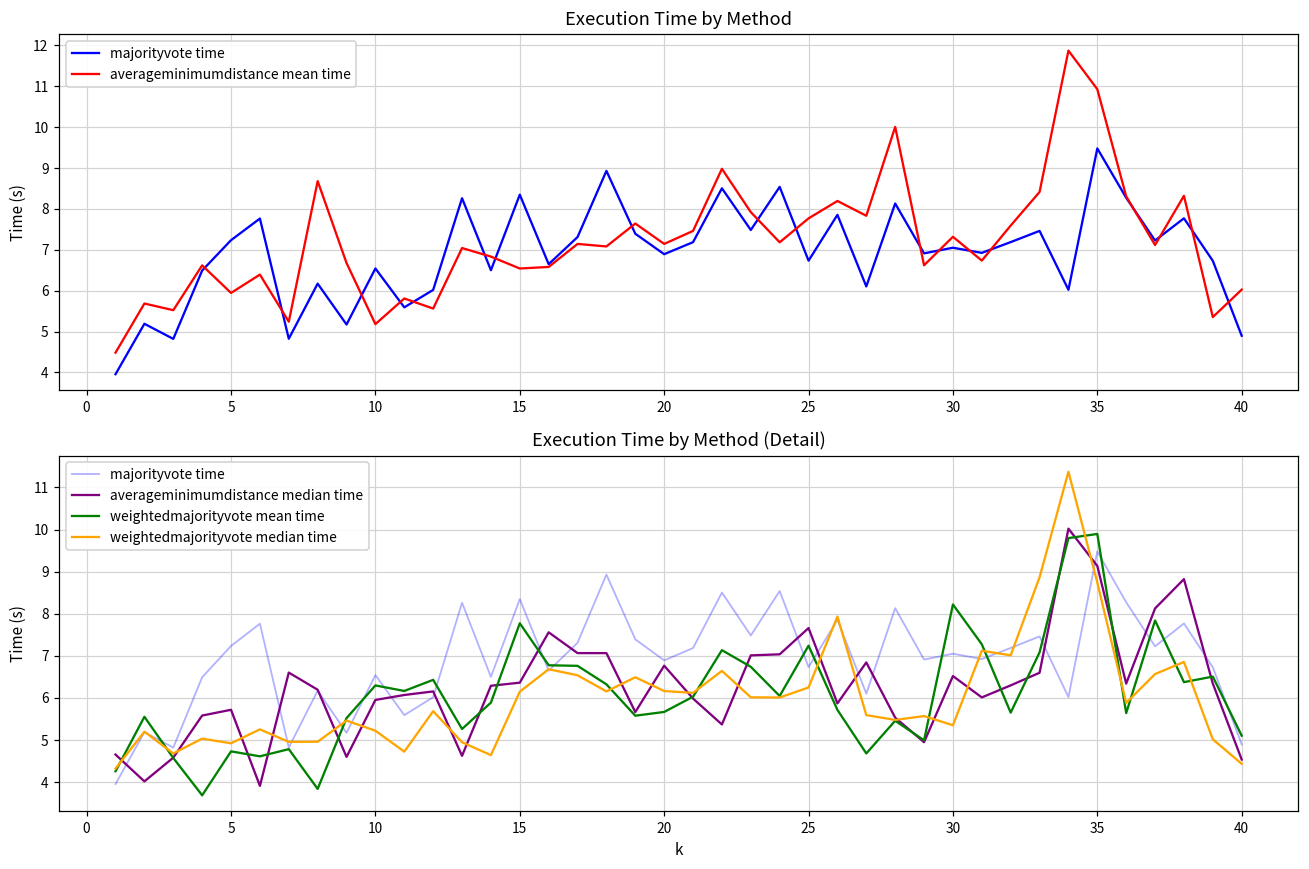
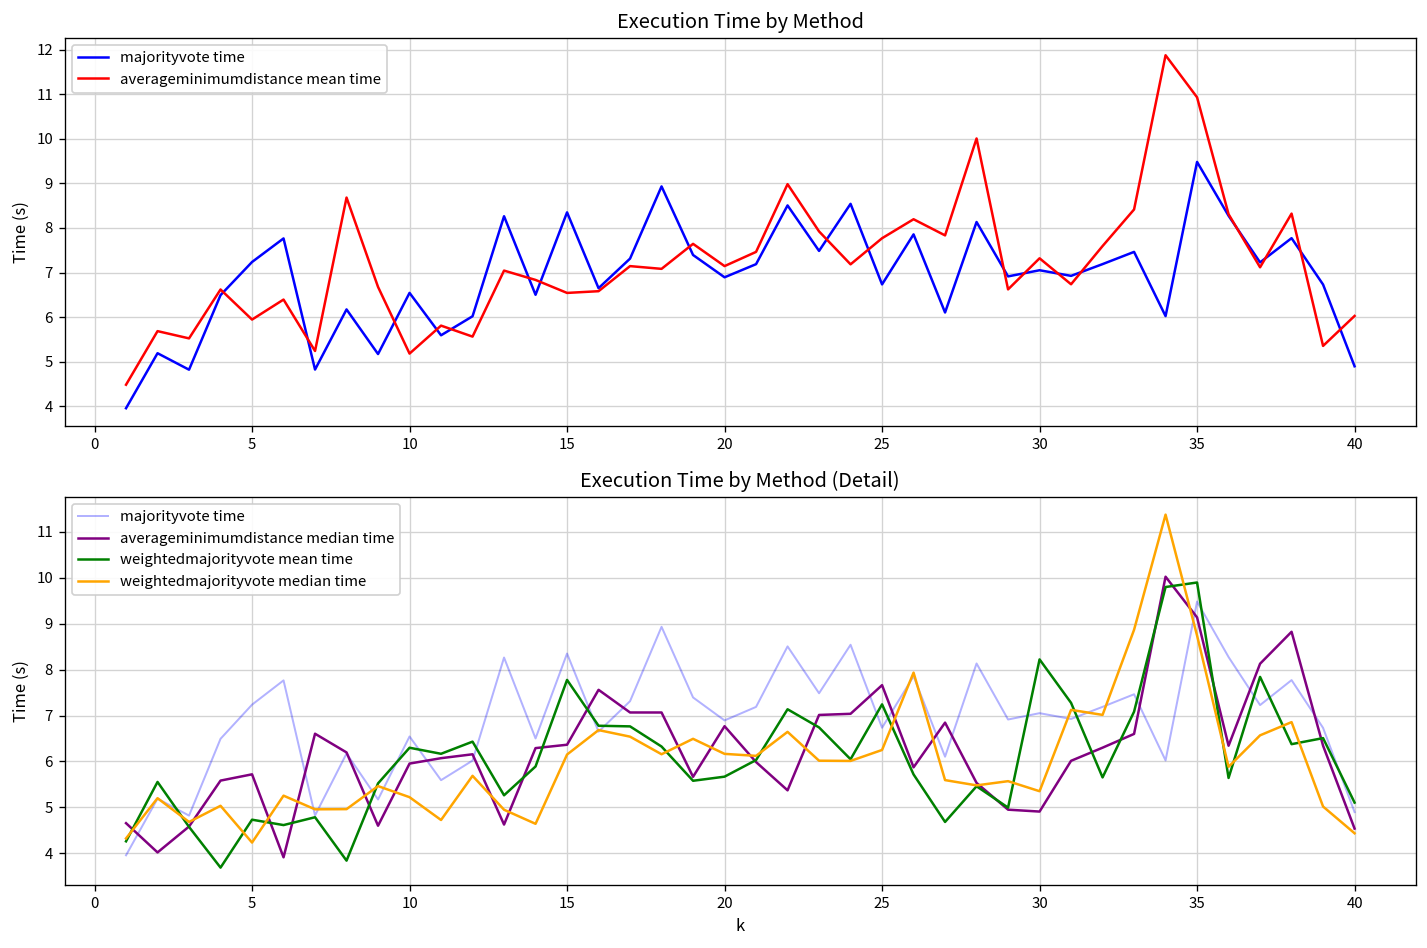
  {
    "Execution Time by Method": {
      "majorityvote time": {
        "5": 7.2,
        "10": 6.5,
        "15": 8.3,
        "20": 6.9,
        "25": 6.7,
        "30": 7.1,
        "35": 9.5,
        "40": 4.9
      },
      "averageminimumdistance mean time": {
        "5": 5.9,
        "10": 5.2,
        "15": 6.5,
        "20": 7.1,
        "25": 7.8,
        "30": 7.3,
        "35": 10.9,
        "40": 6.0
      }
    },
    "Execution Time by Method (Detail)": {
      "majorityvote time": {
        "5": 7.2,
        "10": 6.5,
        "15": 8.3,
        "20": 6.9,
        "25": 6.7,
        "30": 7.1,
        "35": 9.5,
        "40": 4.9
      },
      "averageminimumdistance median time": {
        "5": 5.7,
        "10": 6.0,
        "15": 6.4,
        "20": 6.8,
        "25": 7.7,
-       "30": 6.5,
+       "30": 4.9,
        "35": 9.1,
        "40": 4.5
      },
      "weightedmajorityvote mean time": {
        "5": 4.7,
        "10": 6.3,
        "15": 7.8,
        "20": 5.7,
        "25": 7.2,
        "30": 8.2,
        "35": 9.9,
        "40": 5.1
      },
      "weightedmajorityvote median time": {
-       "5": 4.9,
+       "5": 4.2,
        "10": 5.2,
        "15": 6.2,
        "20": 6.2,
        "25": 6.2,
        "30": 5.4,
        "35": 8.7,
        "40": 4.4
      }
    }
  }
